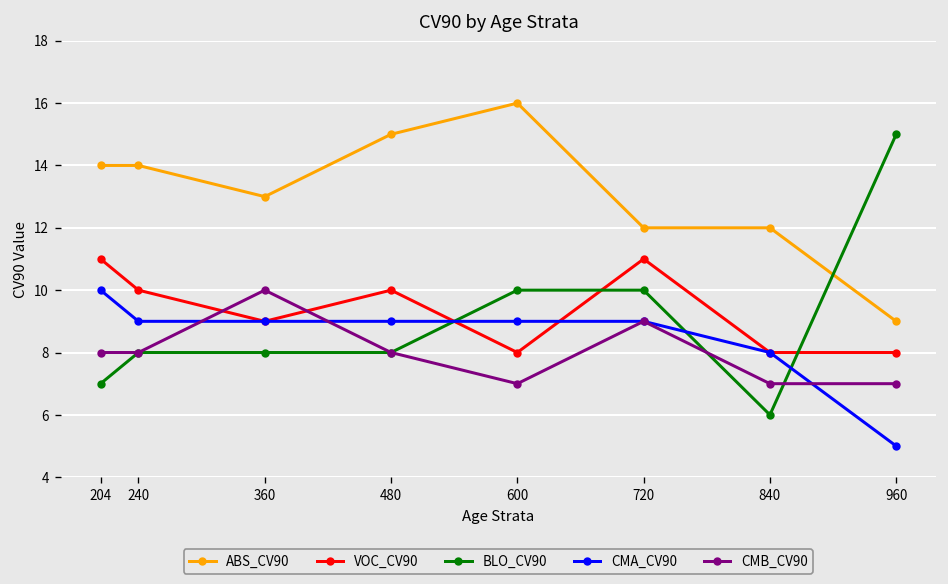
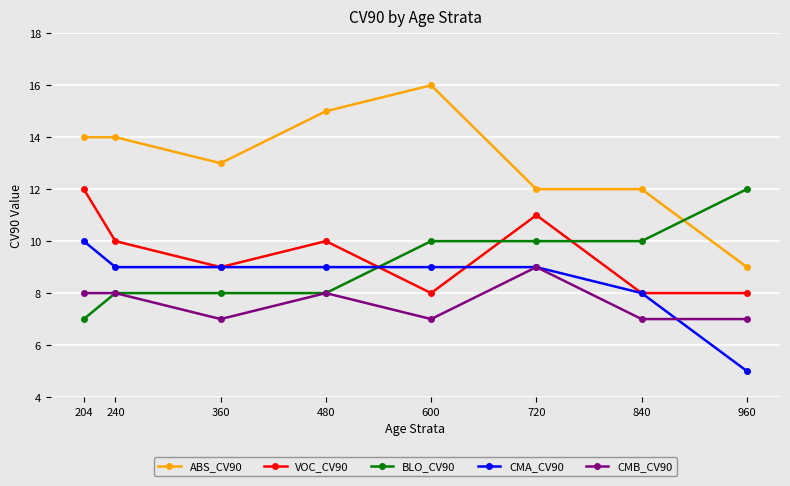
  {
    "ABS_CV90": {
      "204": 14,
      "240": 14,
      "360": 13,
      "480": 15,
      "600": 16,
      "720": 12,
      "840": 12,
      "960": 9
    },
    "VOC_CV90": {
-     "204": 11,
+     "204": 12,
      "240": 10,
      "480": 10,
      "600": 8,
      "720": 11,
      "960": 8
    },
    "BLO_CV90": {
      "204": 7,
      "360": 8,
      "600": 10,
      "720": 10,
-     "840": 6,
-     "960": 15
+     "840": 10,
+     "960": 12
    },
    "CMA_CV90": {
      "204": 10,
      "240": 9,
      "480": 9,
      "600": 9,
      "960": 5
    },
    "CMB_CV90": {
      "204": 8,
-     "360": 10,
+     "360": 7,
      "600": 7,
      "840": 7,
      "960": 7
    }
  }
